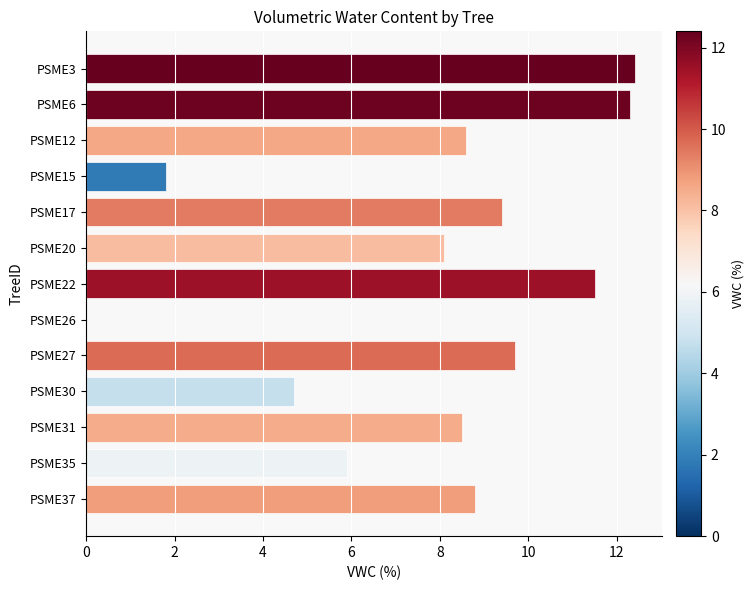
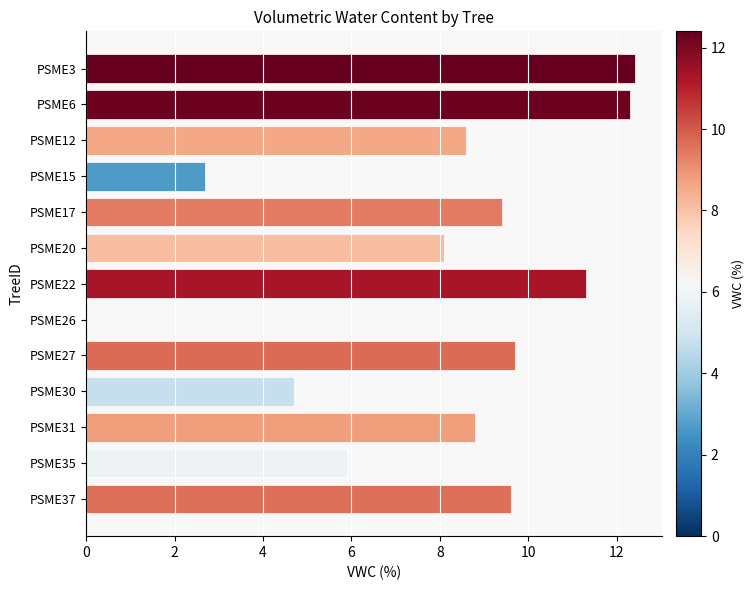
  {
    "PSME3": 12.4,
    "PSME6": 12.3,
    "PSME12": 8.6,
-   "PSME15": 1.8,
+   "PSME15": 2.7,
    "PSME17": 9.4,
    "PSME20": 8.1,
-   "PSME22": 11.5,
+   "PSME22": 11.3,
    "PSME26": 0.0,
    "PSME27": 9.7,
    "PSME30": 4.7,
-   "PSME31": 8.5,
+   "PSME31": 8.8,
    "PSME35": 5.9,
-   "PSME37": 8.8
+   "PSME37": 9.6
  }
